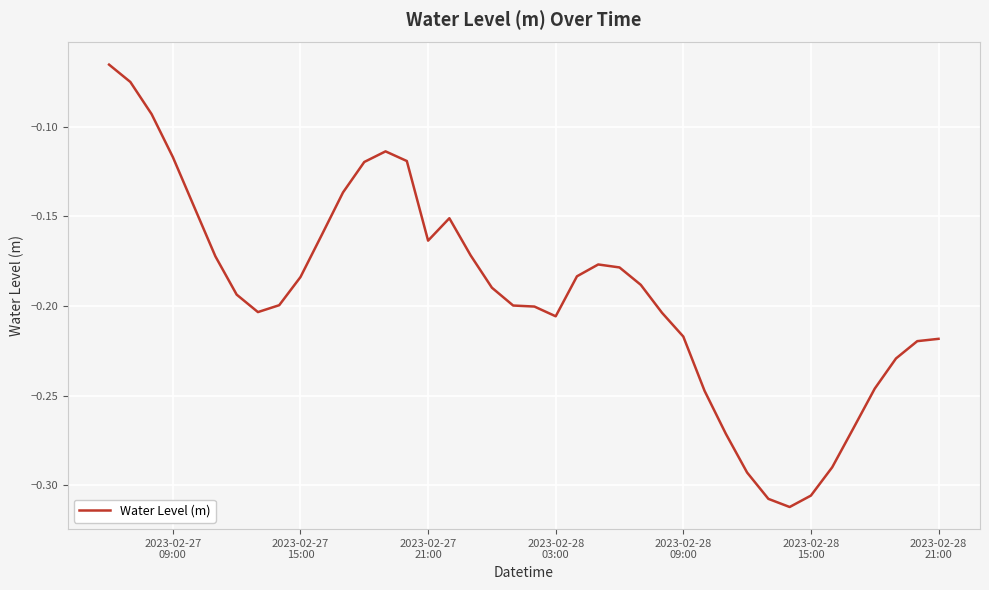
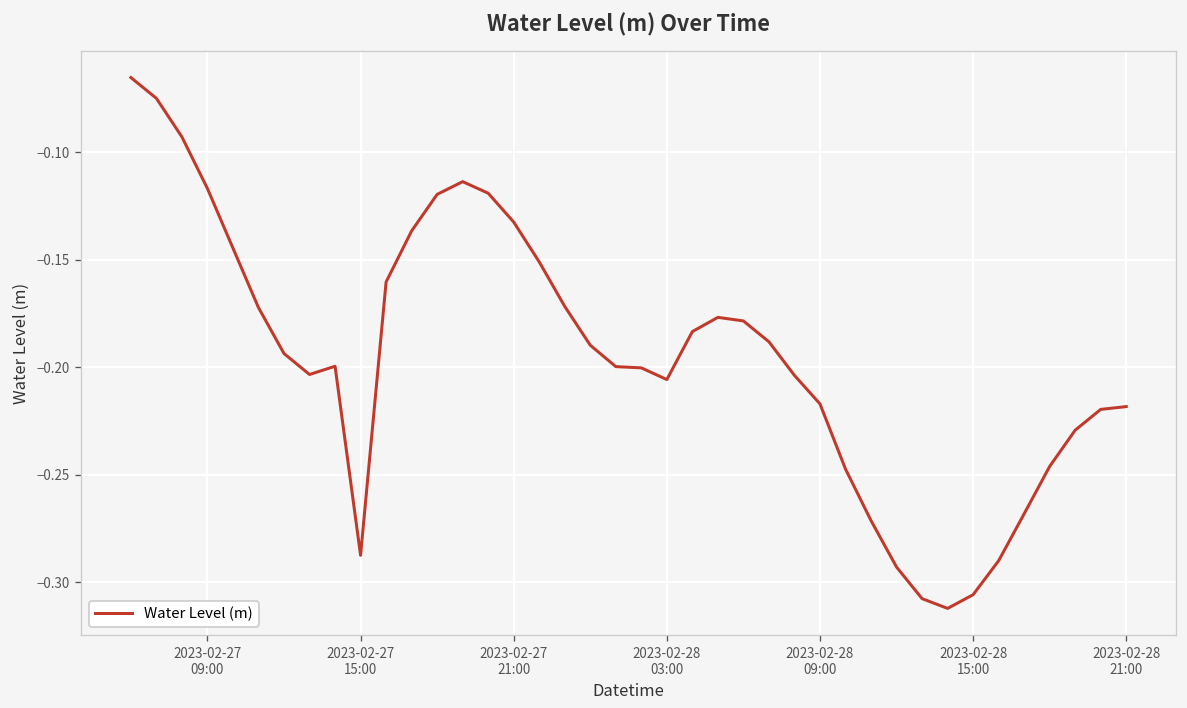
  {
    "2023-02-27 09:00": -0.117,
-   "2023-02-27 15:00": -0.184,
-   "2023-02-27 21:00": -0.164,
+   "2023-02-27 15:00": -0.287,
+   "2023-02-27 21:00": -0.133,
    "2023-02-28 03:00": -0.206,
    "2023-02-28 09:00": -0.217,
    "2023-02-28 15:00": -0.306,
    "2023-02-28 21:00": -0.218
  }
